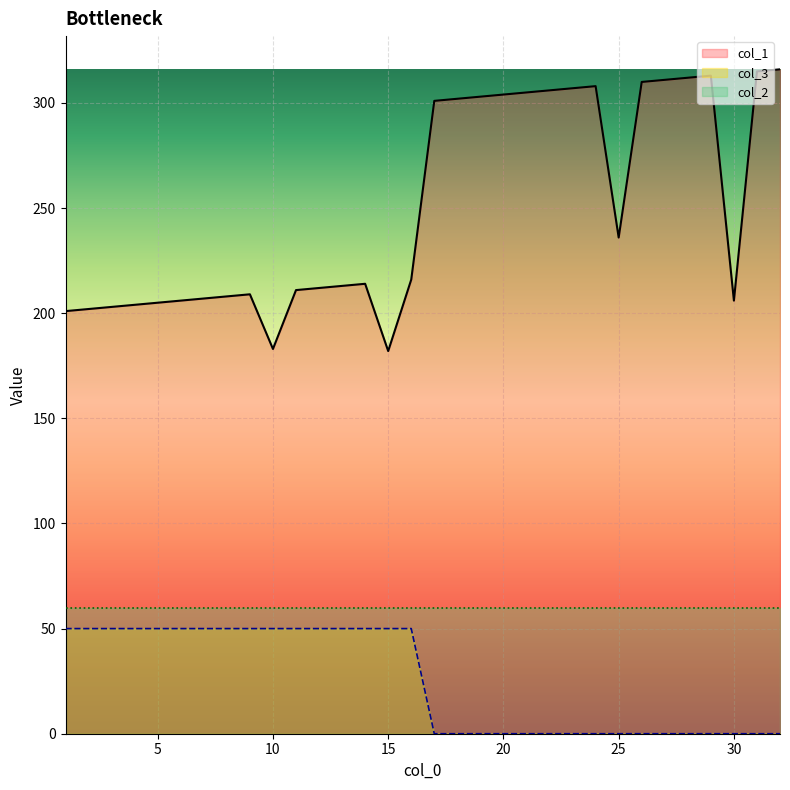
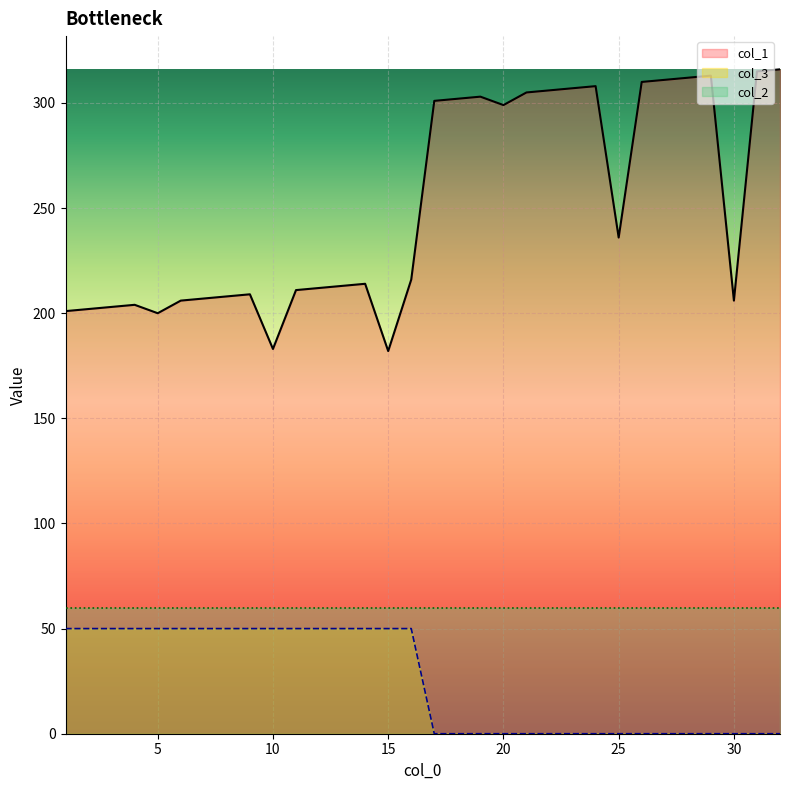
  {
    "col_1": {
-     "5": 205,
+     "5": 200,
      "10": 183,
      "15": 182,
-     "20": 304,
+     "20": 299,
      "25": 236,
      "30": 206
    },
    "col_3": {
      "5": 50,
      "10": 50,
      "15": 50,
      "20": 0,
      "25": 0,
      "30": 0
    },
    "col_2": {
      "5": 60,
      "10": 60,
      "15": 60,
      "20": 60,
      "25": 60,
      "30": 60
    }
  }
